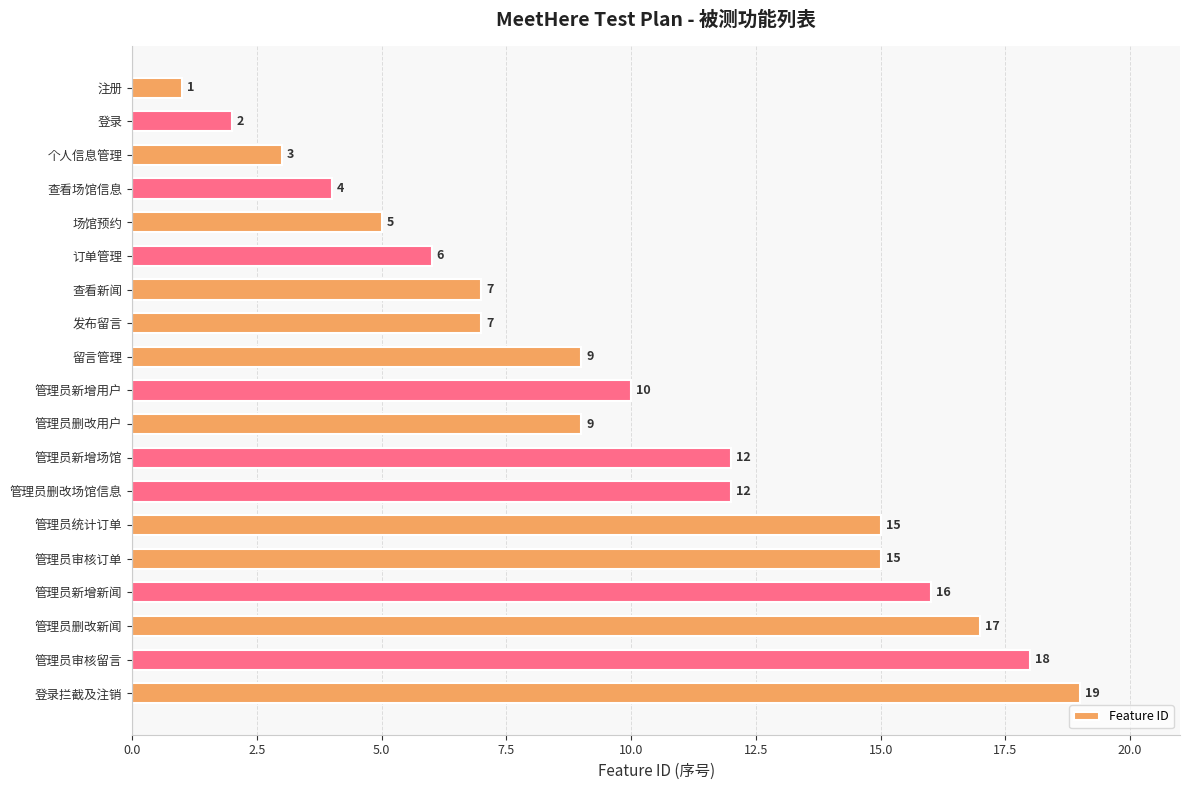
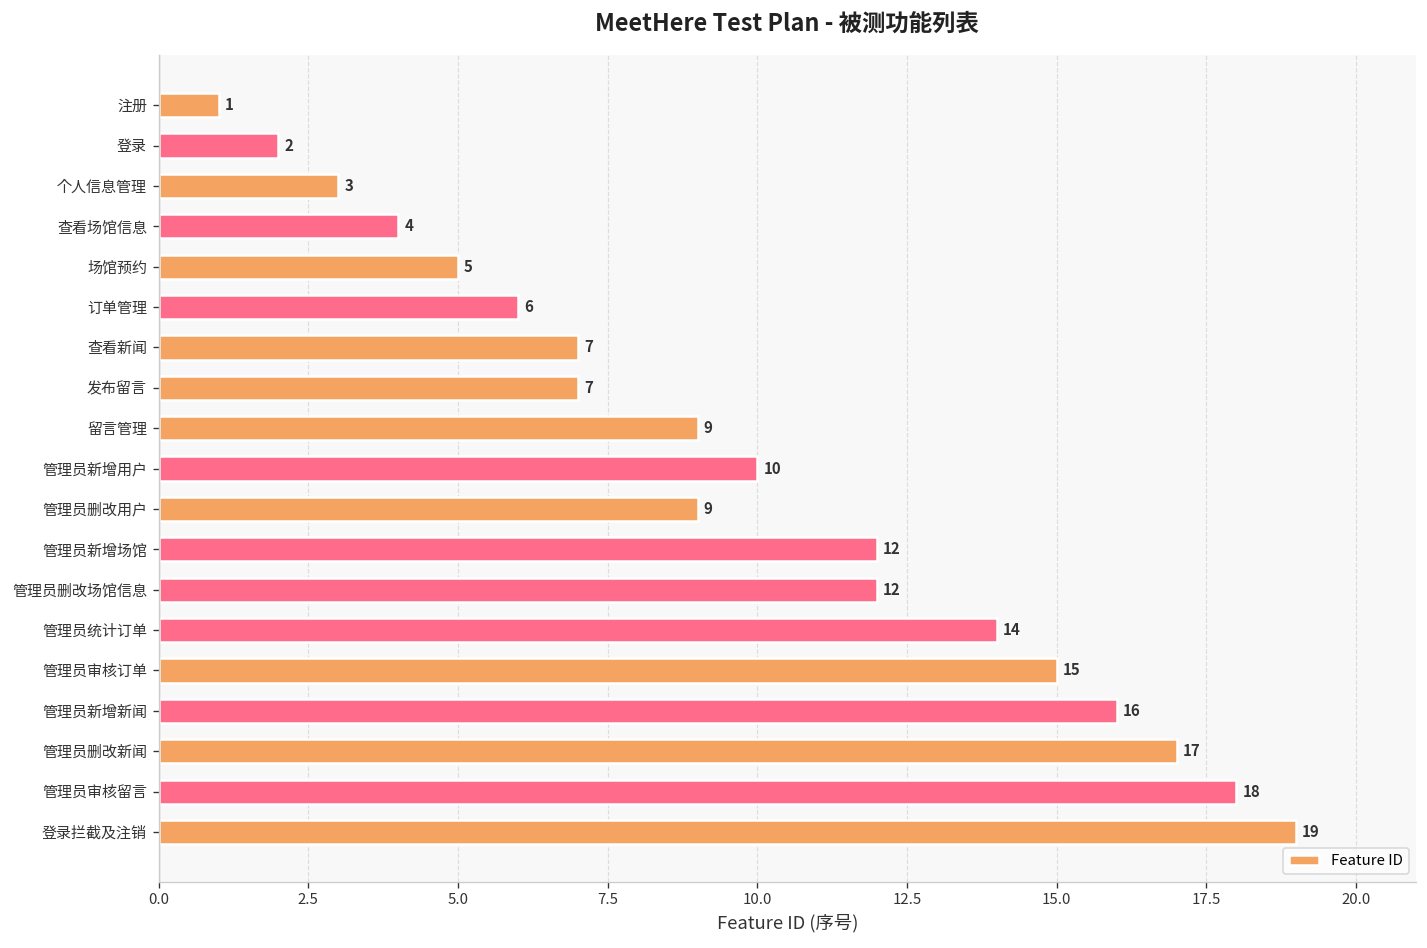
  {
    "注册": 1,
    "登录": 2,
    "个人信息管理": 3,
    "查看场馆信息": 4,
    "场馆预约": 5,
    "订单管理": 6,
    "查看新闻": 7,
    "发布留言": 7,
    "留言管理": 9,
    "管理员新增用户": 10,
    "管理员删改用户": 9,
    "管理员新增场馆": 12,
    "管理员删改场馆信息": 12,
-   "管理员统计订单": 15,
+   "管理员统计订单": 14,
    "管理员审核订单": 15,
    "管理员新增新闻": 16,
    "管理员删改新闻": 17,
    "管理员审核留言": 18,
    "登录拦截及注销": 19
  }
